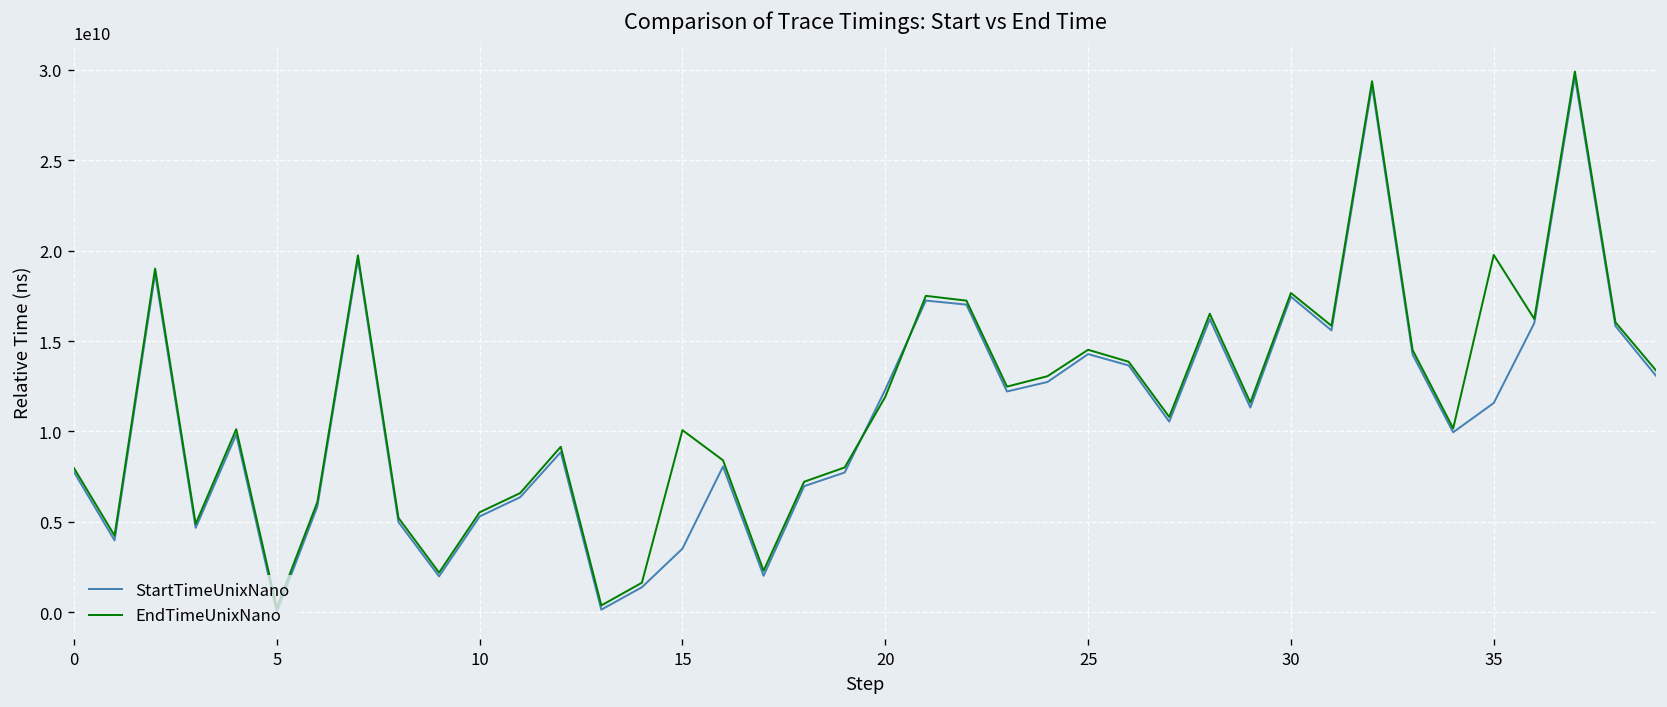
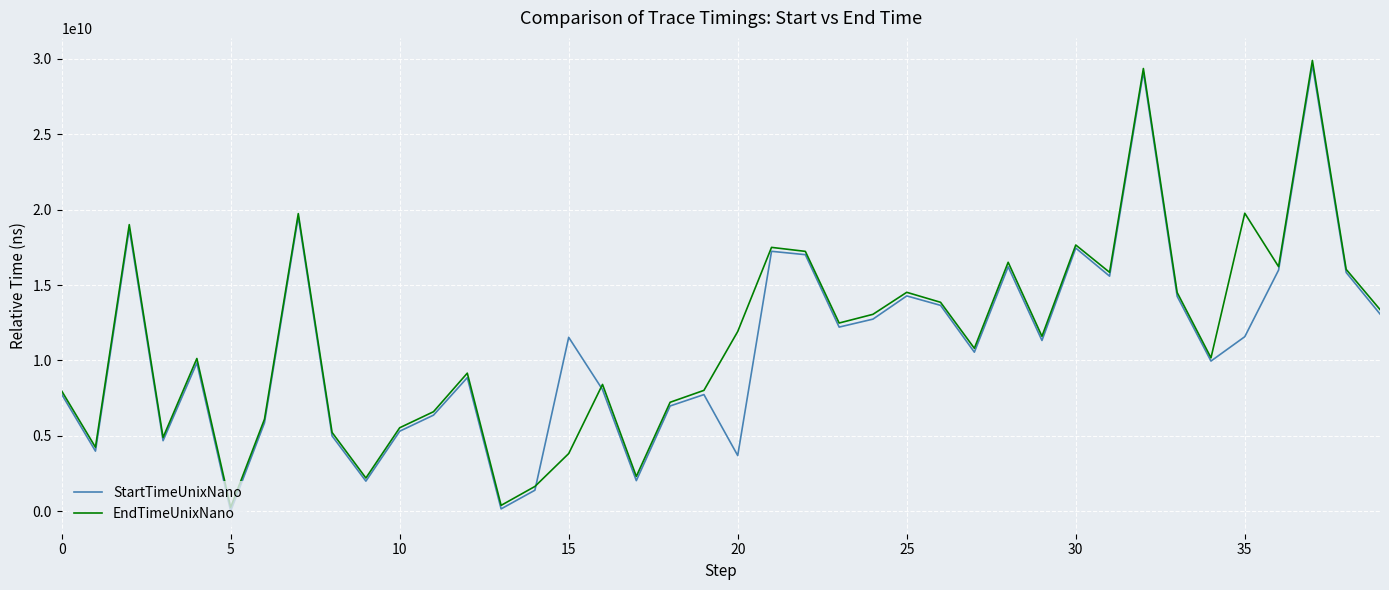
  {
    "StartTimeUnixNano": {
      "0": 7800000000,
      "10": 5300000000,
-     "15": 3500000000,
-     "20": 12300000000,
+     "15": 11500000000,
+     "20": 3700000000,
      "25": 14300000000,
      "30": 17400000000,
      "35": 11600000000
    },
    "EndTimeUnixNano": {
      "0": 8000000000,
      "10": 5500000000,
-     "15": 10100000000,
+     "15": 3800000000,
      "20": 11900000000,
      "25": 14500000000,
      "30": 17700000000,
      "35": 19800000000
    }
  }
